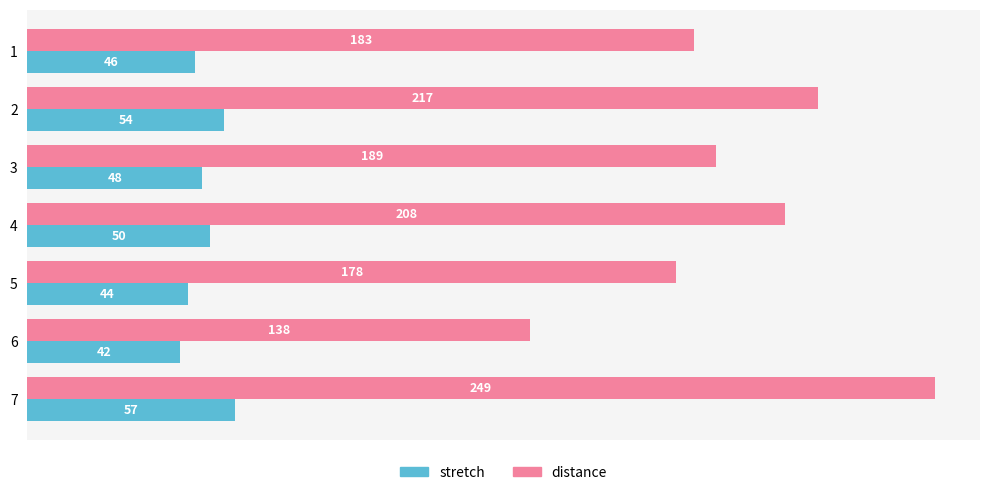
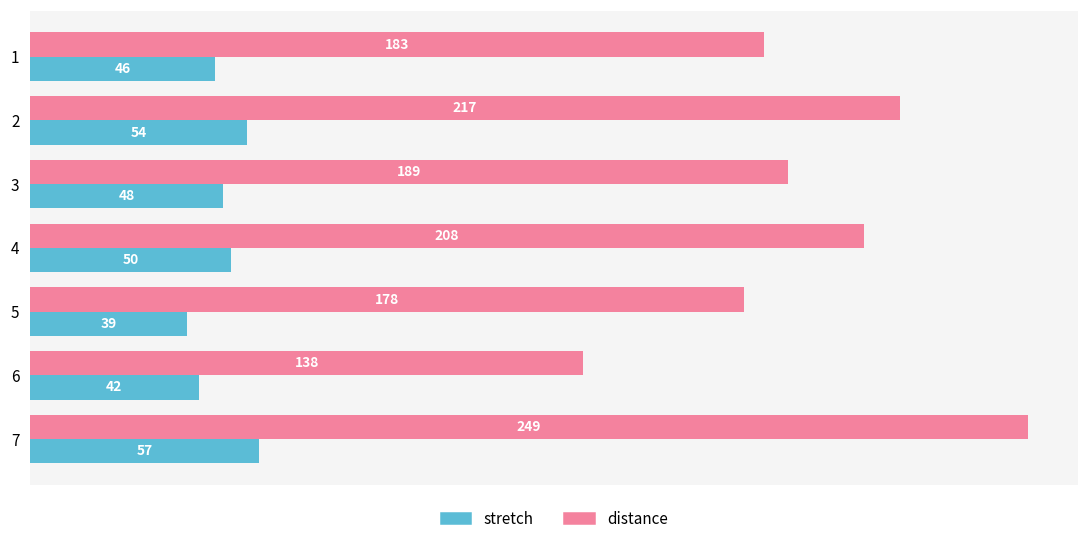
  {
    "stretch": {
      "1": 46,
      "2": 54,
      "3": 48,
      "4": 50,
-     "5": 44,
+     "5": 39,
      "6": 42,
      "7": 57
    },
    "distance": {
      "1": 183,
      "2": 217,
      "3": 189,
      "4": 208,
      "5": 178,
      "6": 138,
      "7": 249
    }
  }
